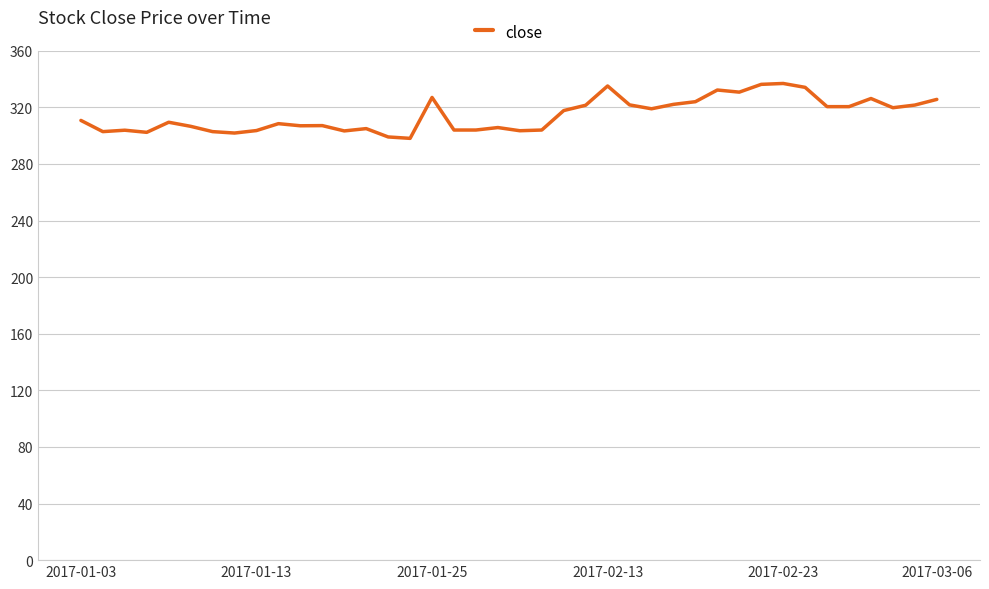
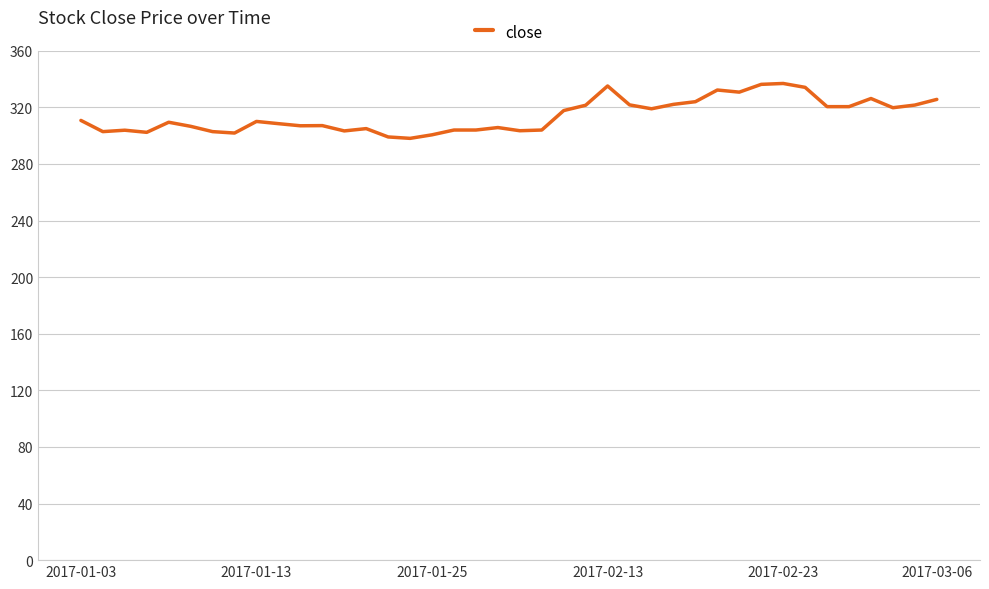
  {
    "2017-01-03": 311,
-   "2017-01-13": 304,
-   "2017-01-25": 327,
+   "2017-01-13": 310,
+   "2017-01-25": 301,
    "2017-02-13": 335,
    "2017-02-23": 337,
    "2017-03-06": 326
  }
